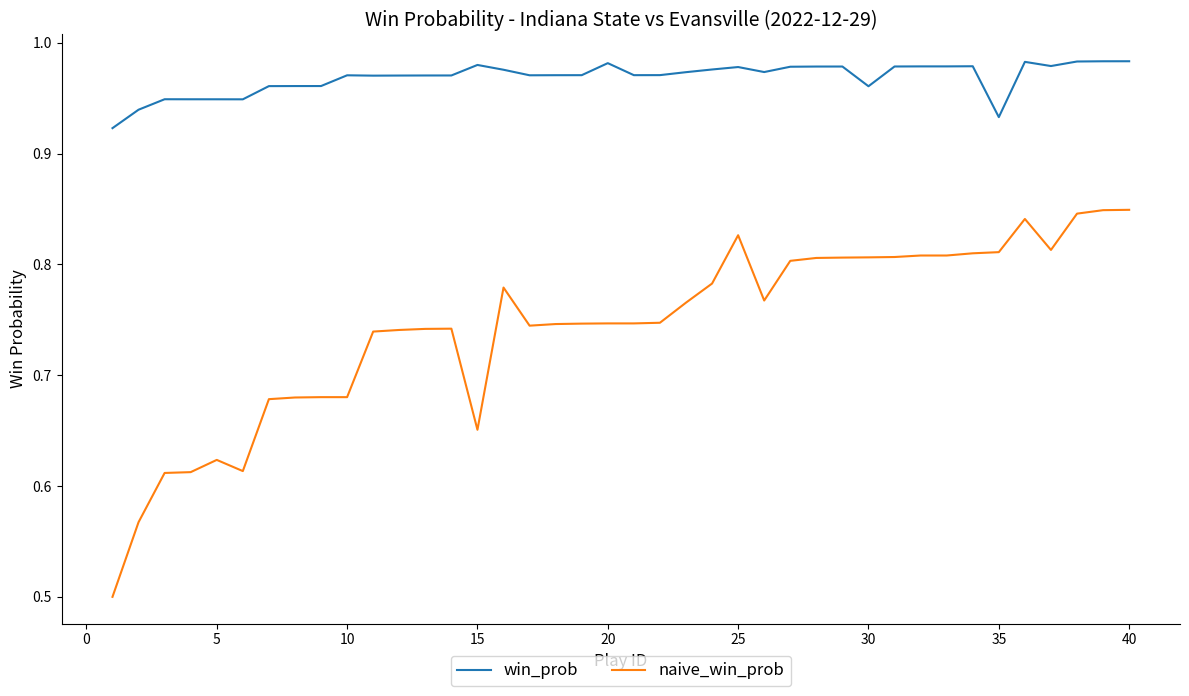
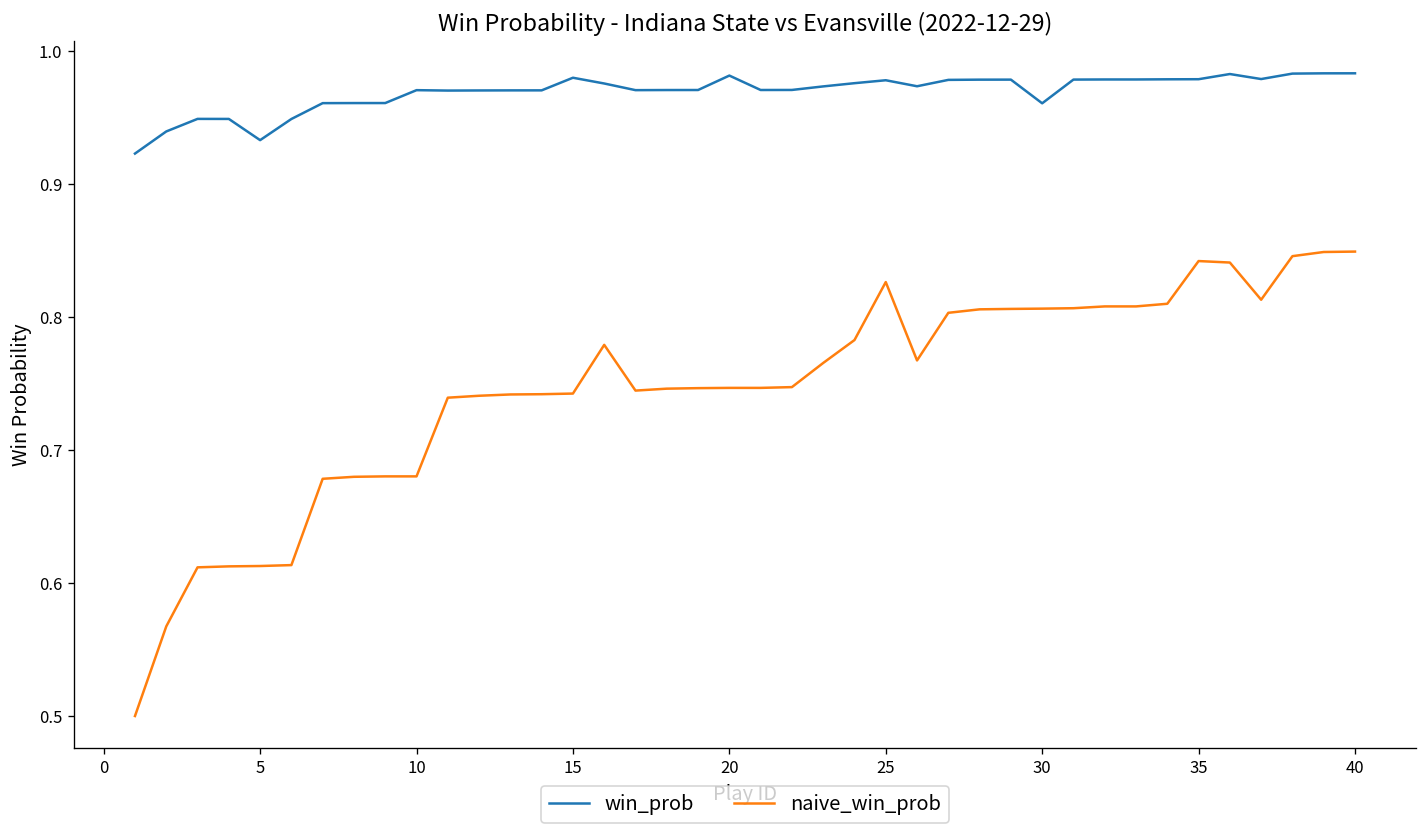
  {
    "win_prob": {
-     "5": 0.949,
+     "5": 0.933,
      "10": 0.971,
      "15": 0.980,
      "20": 0.982,
      "25": 0.978,
      "30": 0.961,
-     "35": 0.933,
+     "35": 0.979,
      "40": 0.983
    },
    "naive_win_prob": {
-     "5": 0.624,
+     "5": 0.613,
      "10": 0.680,
-     "15": 0.651,
+     "15": 0.743,
      "20": 0.747,
      "25": 0.826,
      "30": 0.806,
-     "35": 0.811,
+     "35": 0.842,
      "40": 0.849
    }
  }
